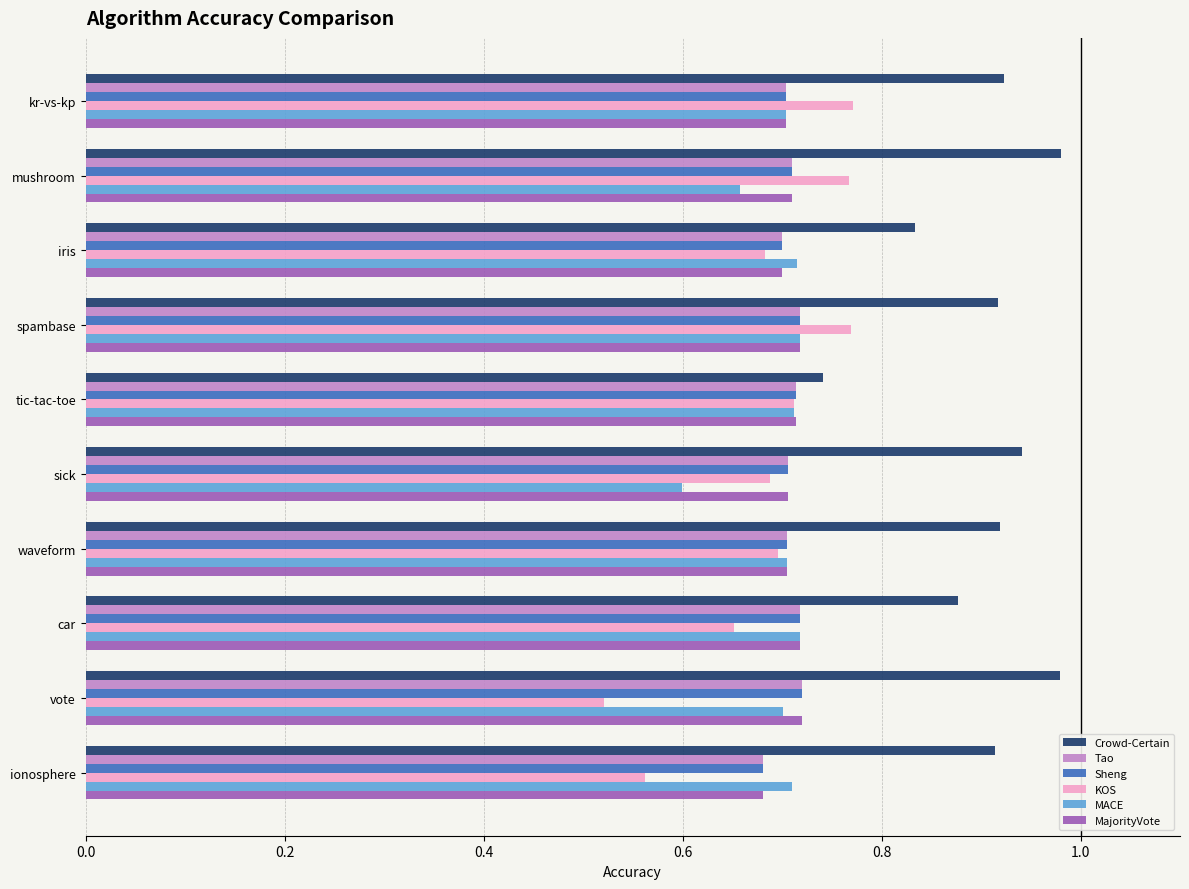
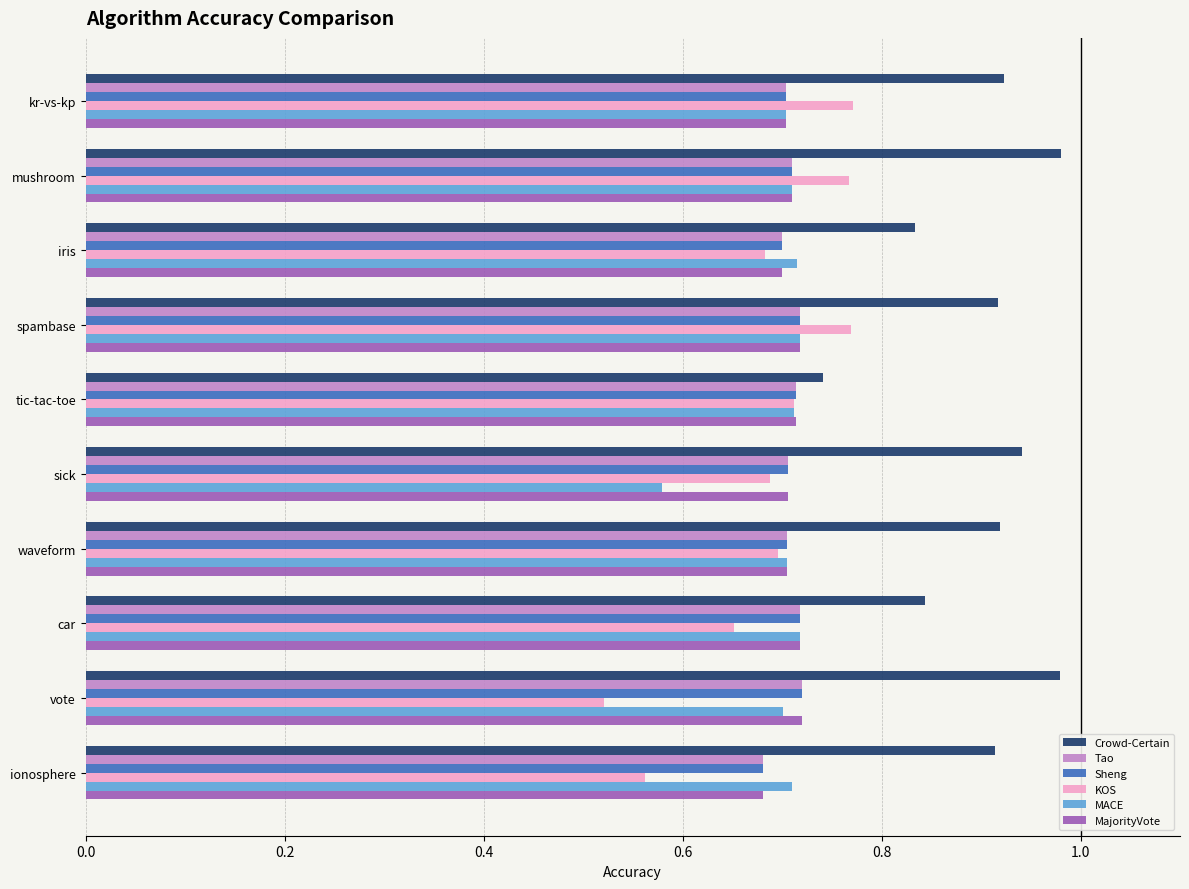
  {
    "Crowd-Certain": {
      "kr-vs-kp": 0.92,
      "mushroom": 0.98,
      "iris": 0.83,
      "spambase": 0.92,
      "tic-tac-toe": 0.74,
      "sick": 0.94,
      "waveform": 0.92,
-     "car": 0.88,
+     "car": 0.84,
      "vote": 0.98,
      "ionosphere": 0.91
    },
    "Sheng": {
      "kr-vs-kp": 0.70,
      "mushroom": 0.71,
      "iris": 0.70,
      "spambase": 0.72,
      "tic-tac-toe": 0.71,
      "sick": 0.71,
      "waveform": 0.70,
      "car": 0.72,
      "vote": 0.72,
      "ionosphere": 0.68
    },
    "MACE": {
      "kr-vs-kp": 0.70,
-     "mushroom": 0.66,
+     "mushroom": 0.71,
      "iris": 0.71,
      "spambase": 0.72,
      "tic-tac-toe": 0.71,
-     "sick": 0.60,
+     "sick": 0.58,
      "waveform": 0.70,
      "car": 0.72,
      "vote": 0.70,
      "ionosphere": 0.71
    }
  }
